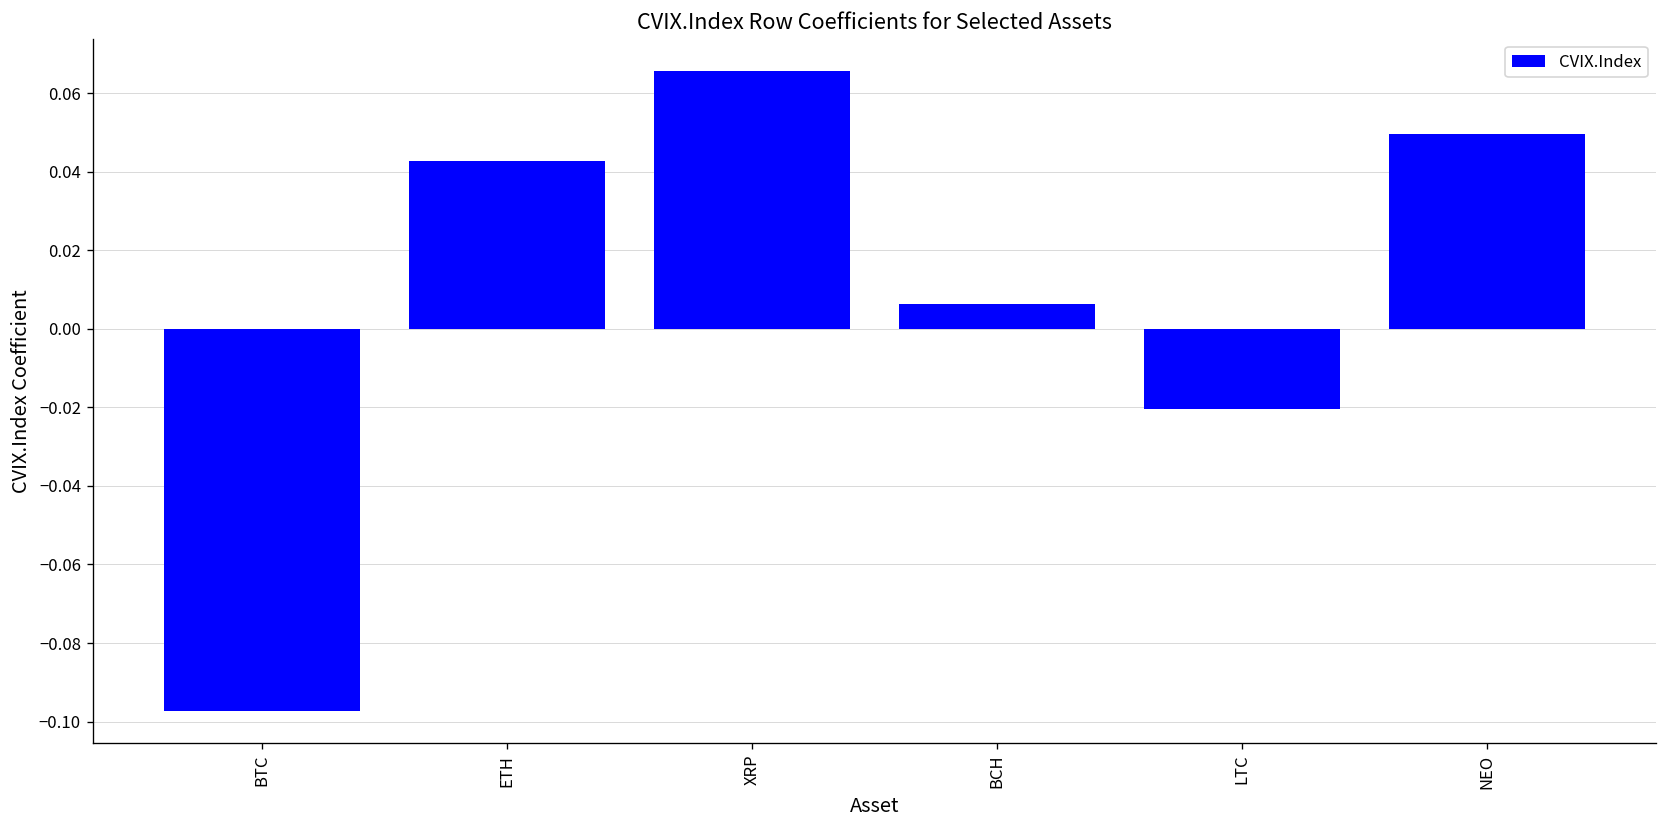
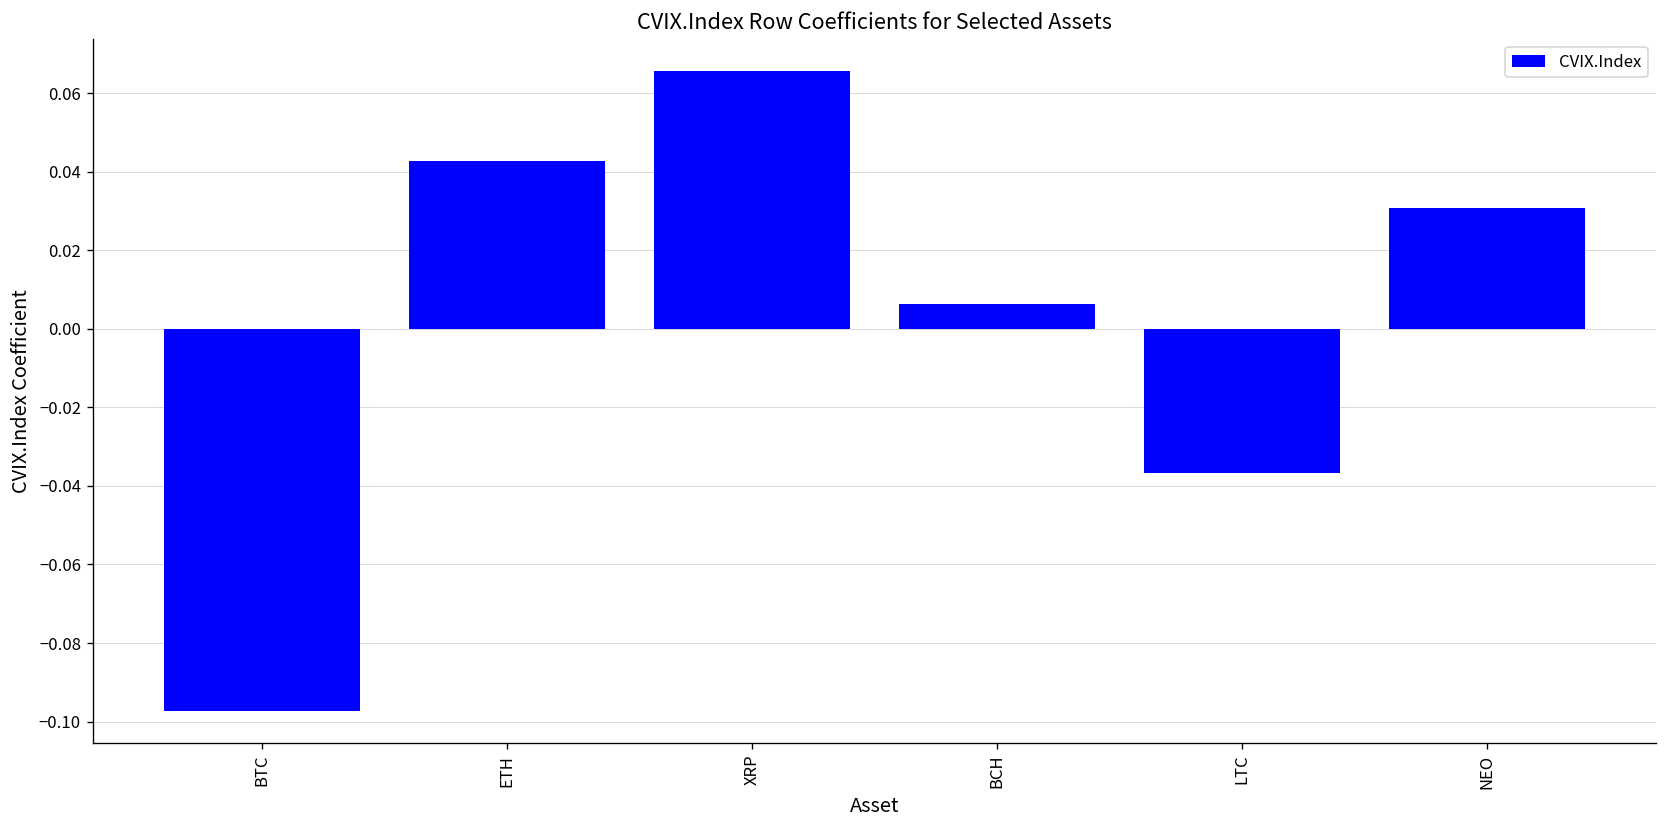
  {
    "BTC": -0.097,
    "ETH": 0.043,
    "XRP": 0.066,
    "BCH": 0.006,
-   "LTC": -0.020,
-   "NEO": 0.050
+   "LTC": -0.037,
+   "NEO": 0.031
  }
